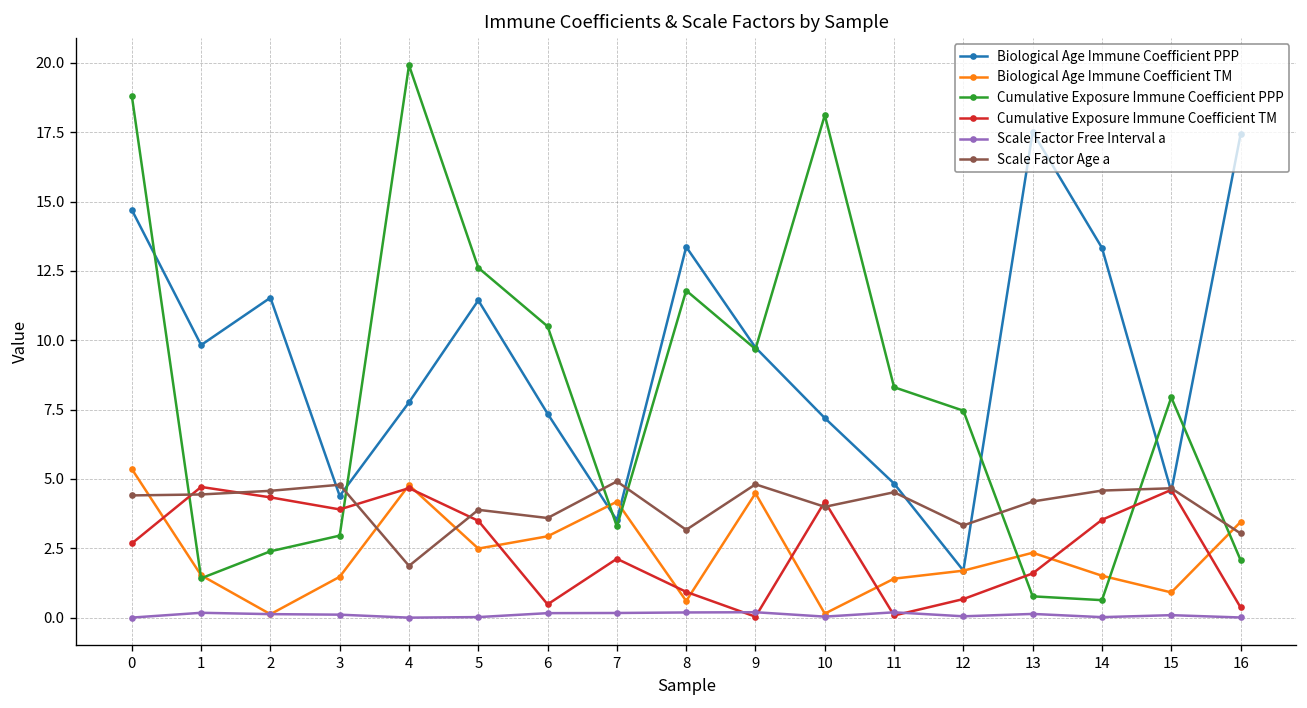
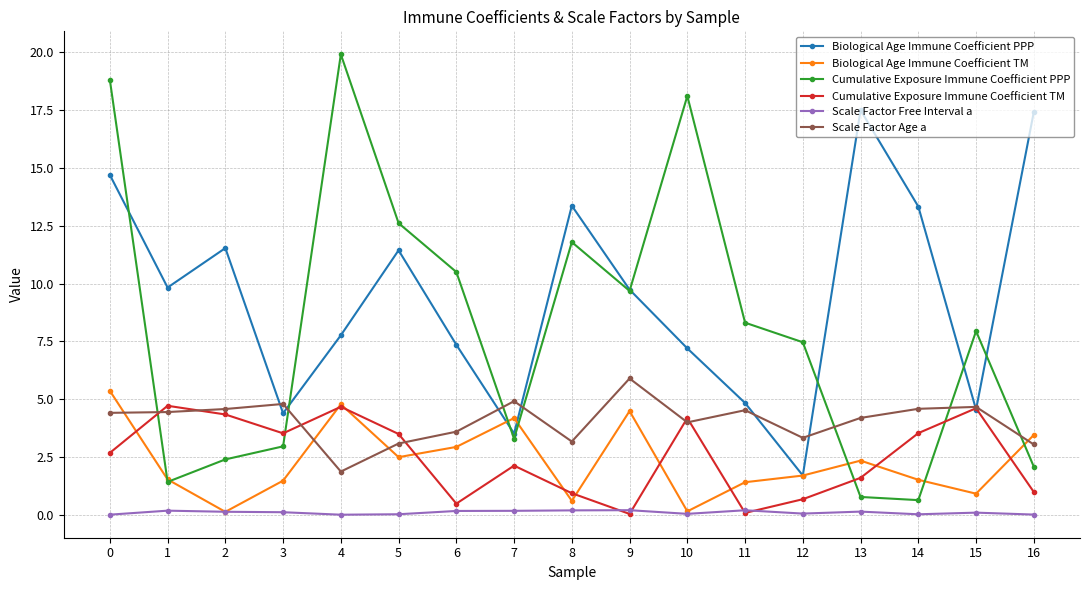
  {
    "Biological Age Immune Coefficient PPP": {
      "0": 14.7,
      "1": 9.8,
      "2": 11.5,
      "3": 4.4,
      "4": 7.8,
      "5": 11.4,
      "6": 7.4,
      "7": 3.5,
      "8": 13.4,
      "10": 7.2,
      "11": 4.8,
      "14": 13.3
    },
    "Biological Age Immune Coefficient TM": {
      "0": 5.4,
      "3": 1.5,
      "5": 2.5,
      "6": 2.9,
      "7": 4.2,
      "8": 0.6,
      "9": 4.5,
      "11": 1.4,
      "13": 2.3,
      "14": 1.5,
      "15": 0.9,
      "16": 3.5
    },
    "Cumulative Exposure Immune Coefficient PPP": {
      "0": 18.8,
      "2": 2.4,
      "3": 3.0,
      "4": 19.9,
      "5": 12.6,
      "6": 10.5,
      "7": 3.3,
      "8": 11.8,
      "10": 18.1,
      "11": 8.3,
      "12": 7.5,
      "13": 0.8,
      "14": 0.6,
      "15": 7.9,
      "16": 2.1
    },
    "Cumulative Exposure Immune Coefficient TM": {
      "0": 2.7,
      "1": 4.7,
      "2": 4.3,
-     "3": 3.9,
+     "3": 3.5,
      "5": 3.5,
      "6": 0.5,
      "7": 2.1,
      "8": 0.9,
      "9": 0.0,
      "10": 4.2,
      "11": 0.1,
      "12": 0.7,
      "13": 1.6,
      "14": 3.5,
-     "16": 0.4
+     "16": 1.0
    },
    "Scale Factor Free Interval a": {
      "0": 0.0,
      "1": 0.2,
      "3": 0.1,
      "4": 0.0,
      "5": 0.0,
      "6": 0.2,
      "7": 0.2,
      "8": 0.2,
      "9": 0.2,
      "11": 0.2,
      "12": 0.0,
      "13": 0.1,
      "14": 0.0,
      "15": 0.1,
      "16": 0.0
    },
    "Scale Factor Age a": {
      "0": 4.4,
      "1": 4.4,
      "2": 4.6,
      "3": 4.8,
      "4": 1.9,
-     "5": 3.9,
+     "5": 3.1,
      "6": 3.6,
      "7": 4.9,
      "8": 3.2,
-     "9": 4.8,
+     "9": 5.9,
      "10": 4.0,
      "11": 4.5,
      "12": 3.3,
      "13": 4.2,
      "14": 4.6,
      "16": 3.0
    }
  }
